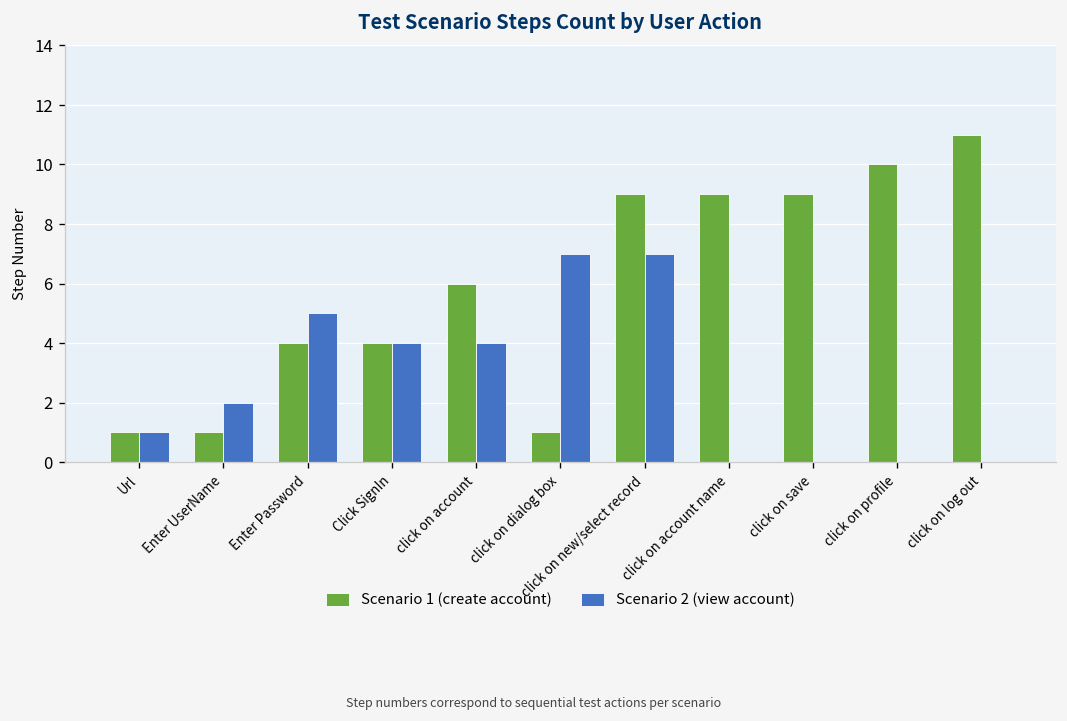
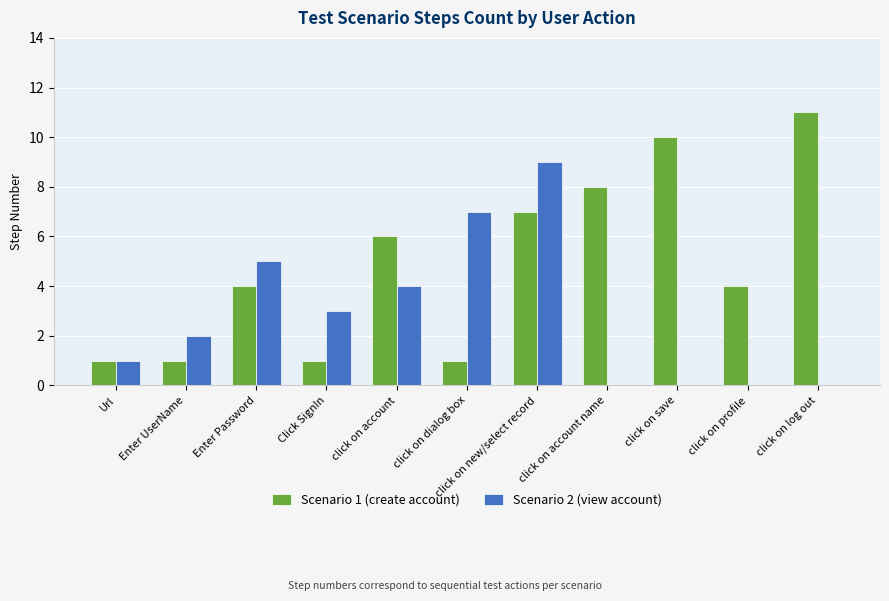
  {
    "Scenario 1 (create account)": {
      "Url": 1,
      "Enter UserName": 1,
      "Enter Password": 4,
-     "Click SignIn": 4,
+     "Click SignIn": 1,
      "click on account": 6,
      "click on dialog box": 1,
-     "click on new/select record": 9,
-     "click on account name": 9,
-     "click on save": 9,
-     "click on profile": 10,
+     "click on new/select record": 7,
+     "click on account name": 8,
+     "click on save": 10,
+     "click on profile": 4,
      "click on log out": 11
    },
    "Scenario 2 (view account)": {
      "Url": 1,
      "Enter UserName": 2,
      "Enter Password": 5,
-     "Click SignIn": 4,
+     "Click SignIn": 3,
      "click on account": 4,
      "click on dialog box": 7,
-     "click on new/select record": 7,
+     "click on new/select record": 9,
      "click on account name": 0,
      "click on save": 0,
      "click on profile": 0,
      "click on log out": 0
    }
  }
